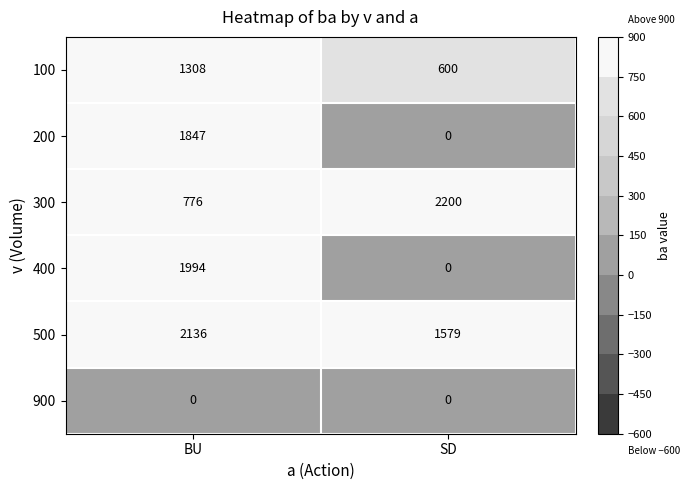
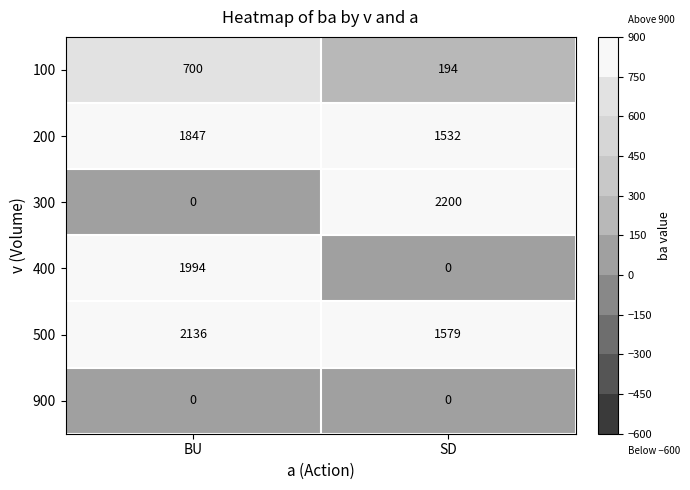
  {
    "100": {
-     "BU": 1308,
-     "SD": 600
+     "BU": 700,
+     "SD": 194
    },
    "200": {
      "BU": 1847,
-     "SD": 0
+     "SD": 1532
    },
    "300": {
-     "BU": 776,
+     "BU": 0,
      "SD": 2200
    },
    "400": {
      "BU": 1994,
      "SD": 0
    },
    "500": {
      "BU": 2136,
      "SD": 1579
    },
    "900": {
      "BU": 0,
      "SD": 0
    }
  }
